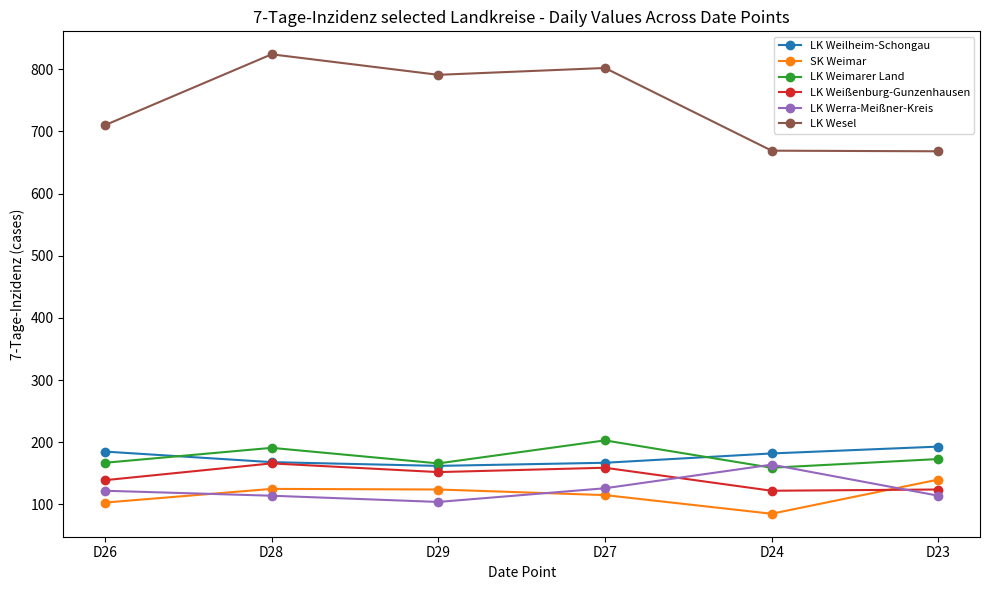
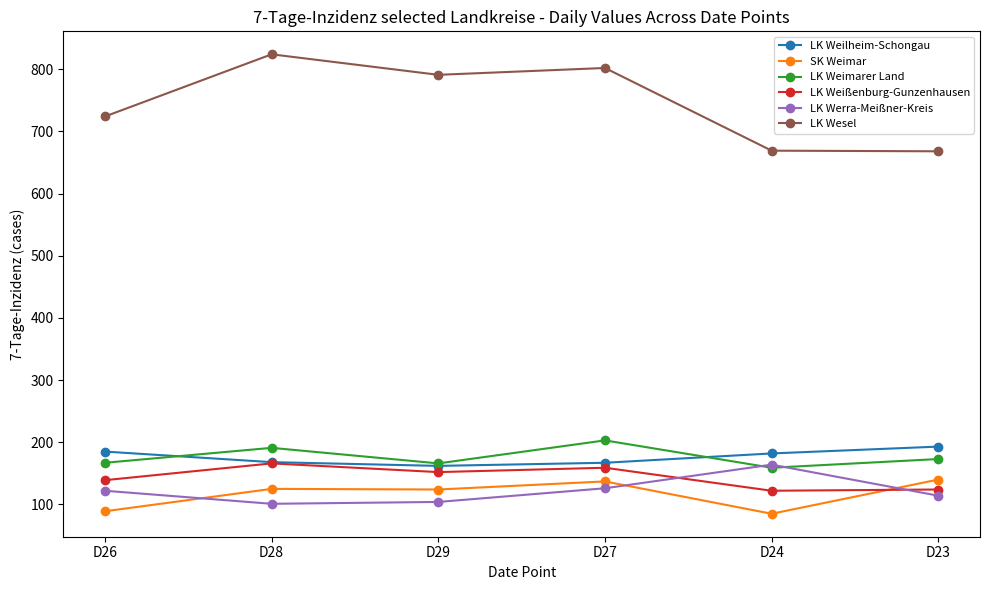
  {
    "LK Weilheim-Schongau": {
      "D26": 190,
      "D27": 170,
      "D24": 180,
      "D23": 190
    },
    "SK Weimar": {
-     "D26": 100,
+     "D26": 90,
      "D28": 130,
      "D29": 120,
-     "D27": 120,
+     "D27": 140,
      "D24": 90,
      "D23": 140
    },
    "LK Weimarer Land": {
      "D26": 170,
      "D28": 190,
      "D27": 200,
      "D24": 160,
      "D23": 170
    },
    "LK Weißenburg-Gunzenhausen": {
      "D26": 140,
      "D29": 150,
      "D27": 160,
      "D24": 120,
      "D23": 120
    },
    "LK Werra-Meißner-Kreis": {
      "D26": 120,
-     "D28": 110,
+     "D28": 100,
      "D29": 100,
      "D27": 130,
      "D24": 160,
      "D23": 110
    },
    "LK Wesel": {
-     "D26": 710,
+     "D26": 720,
      "D28": 820,
      "D29": 790,
      "D27": 800,
      "D24": 670,
      "D23": 670
    }
  }
